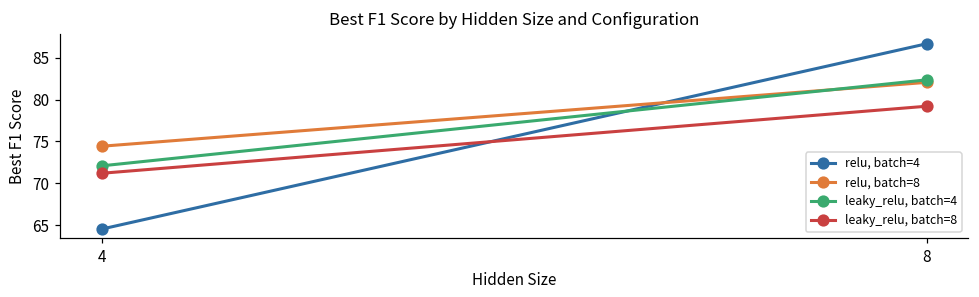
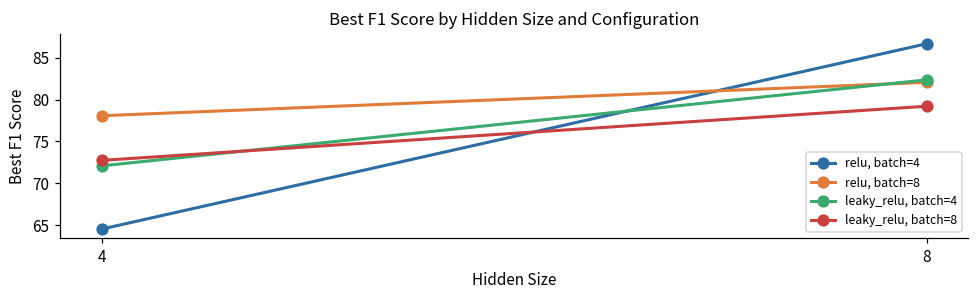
  {
    "relu, batch=4": {
      "4": 65,
      "8": 87
    },
    "relu, batch=8": {
-     "4": 74
+     "4": 78
    },
    "leaky_relu, batch=4": {
      "4": 72
    },
    "leaky_relu, batch=8": {
-     "4": 71,
+     "4": 73,
      "8": 79
    }
  }
